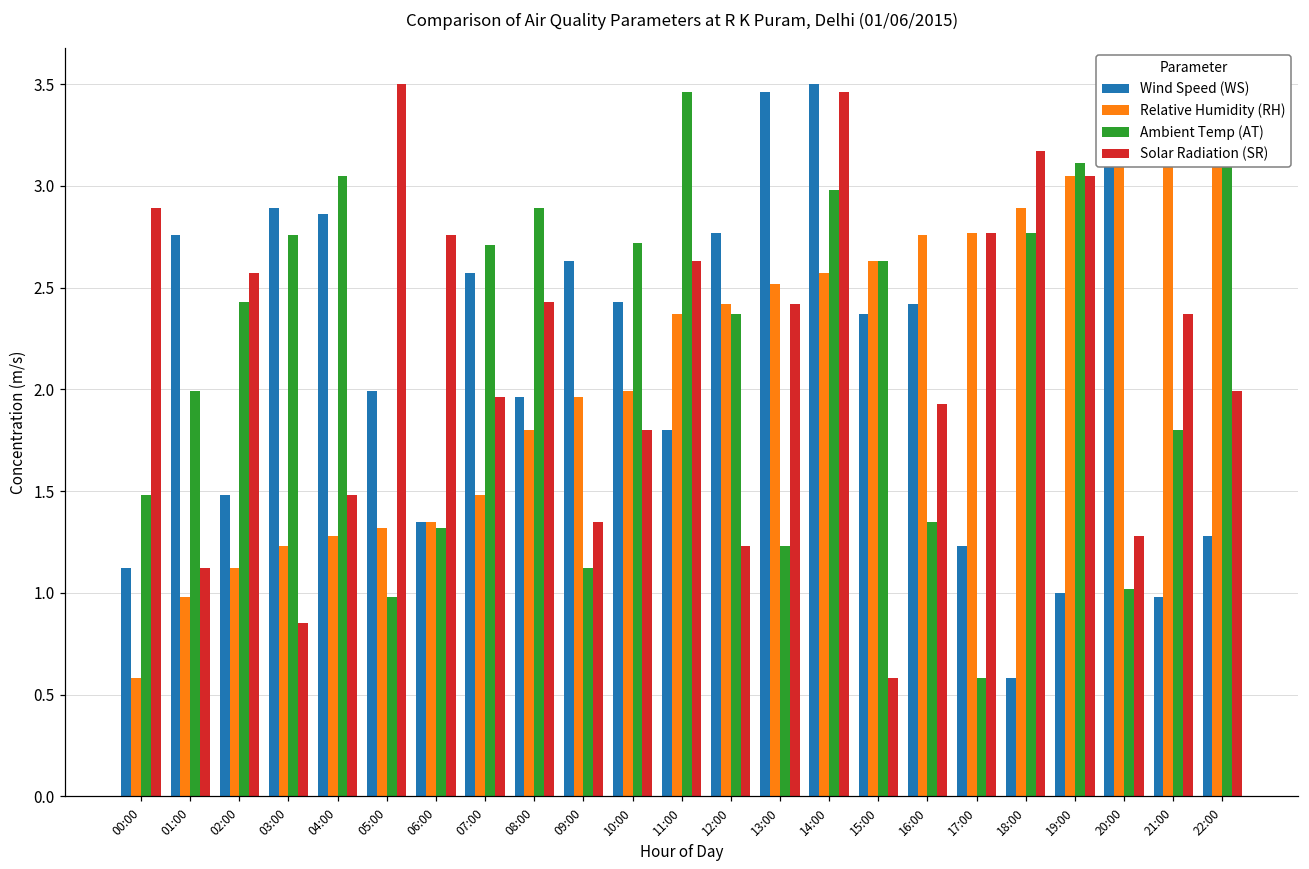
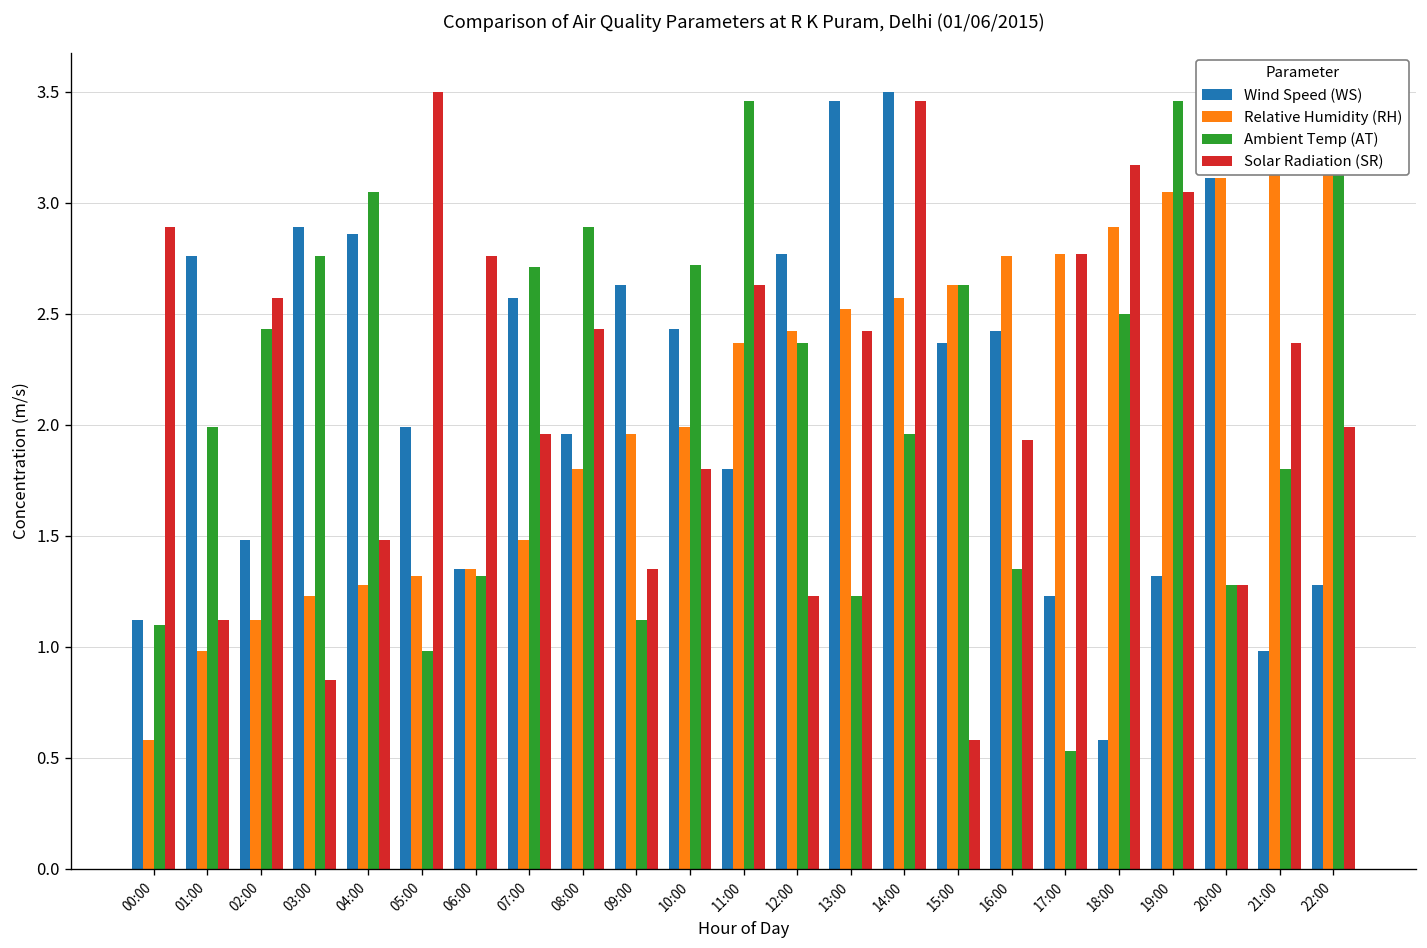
  {
    "Wind Speed (WS)": {
      "00:00": 1.12,
      "01:00": 2.76,
      "02:00": 1.48,
      "03:00": 2.89,
      "04:00": 2.86,
      "05:00": 1.99,
      "06:00": 1.35,
      "07:00": 2.57,
      "08:00": 1.96,
      "09:00": 2.63,
      "10:00": 2.43,
      "11:00": 1.80,
      "12:00": 2.77,
      "13:00": 3.46,
      "14:00": 3.50,
      "15:00": 2.37,
      "16:00": 2.42,
      "17:00": 1.23,
      "18:00": 0.58,
-     "19:00": 1.00,
+     "19:00": 1.32,
      "21:00": 0.98,
      "22:00": 1.28
    },
    "Relative Humidity (RH)": {
      "00:00": 0.58,
      "01:00": 0.98,
      "02:00": 1.12,
      "03:00": 1.23,
      "04:00": 1.28,
      "05:00": 1.32,
      "06:00": 1.35,
      "07:00": 1.48,
      "08:00": 1.80,
      "09:00": 1.96,
      "10:00": 1.99,
      "11:00": 2.37,
      "12:00": 2.42,
      "13:00": 2.52,
      "14:00": 2.57,
      "15:00": 2.63,
      "16:00": 2.76,
      "17:00": 2.77,
      "18:00": 2.89,
      "19:00": 3.05
    },
    "Ambient Temp (AT)": {
-     "00:00": 1.48,
+     "00:00": 1.10,
      "01:00": 1.99,
      "02:00": 2.43,
      "03:00": 2.76,
      "04:00": 3.05,
      "05:00": 0.98,
      "06:00": 1.32,
      "07:00": 2.71,
      "08:00": 2.89,
      "09:00": 1.12,
      "10:00": 2.72,
      "11:00": 3.46,
      "12:00": 2.37,
      "13:00": 1.23,
-     "14:00": 2.98,
+     "14:00": 1.96,
      "15:00": 2.63,
      "16:00": 1.35,
-     "17:00": 0.58,
-     "18:00": 2.77,
-     "19:00": 3.11,
-     "20:00": 1.02,
+     "17:00": 0.53,
+     "18:00": 2.50,
+     "19:00": 3.46,
+     "20:00": 1.28,
      "21:00": 1.80
    },
    "Solar Radiation (SR)": {
      "00:00": 2.89,
      "01:00": 1.12,
      "02:00": 2.57,
      "03:00": 0.85,
      "04:00": 1.48,
      "05:00": 3.50,
      "06:00": 2.76,
      "07:00": 1.96,
      "08:00": 2.43,
      "09:00": 1.35,
      "10:00": 1.80,
      "11:00": 2.63,
      "12:00": 1.23,
      "13:00": 2.42,
      "14:00": 3.46,
      "15:00": 0.58,
      "16:00": 1.93,
      "17:00": 2.77,
      "18:00": 3.17,
      "19:00": 3.05,
      "20:00": 1.28,
      "21:00": 2.37,
      "22:00": 1.99
    }
  }
